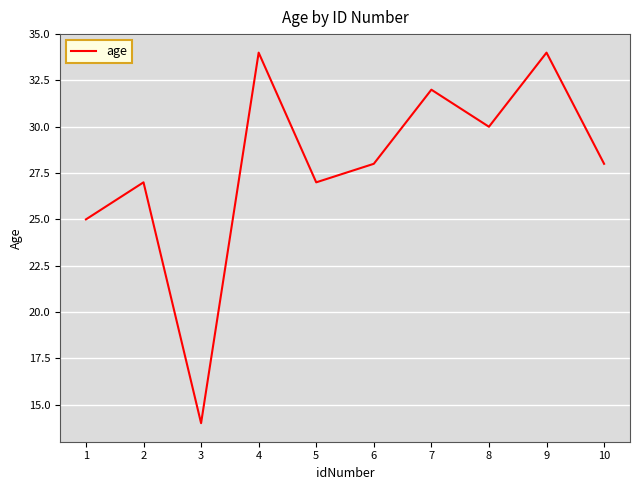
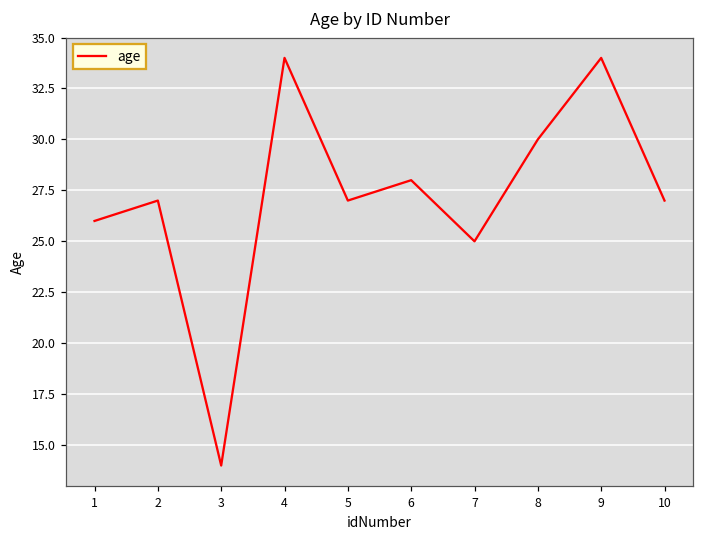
  {
-   "1": 25,
+   "1": 26,
    "2": 27,
    "3": 14,
    "4": 34,
    "5": 27,
    "6": 28,
-   "7": 32,
+   "7": 25,
    "8": 30,
    "9": 34,
-   "10": 28
+   "10": 27
  }
